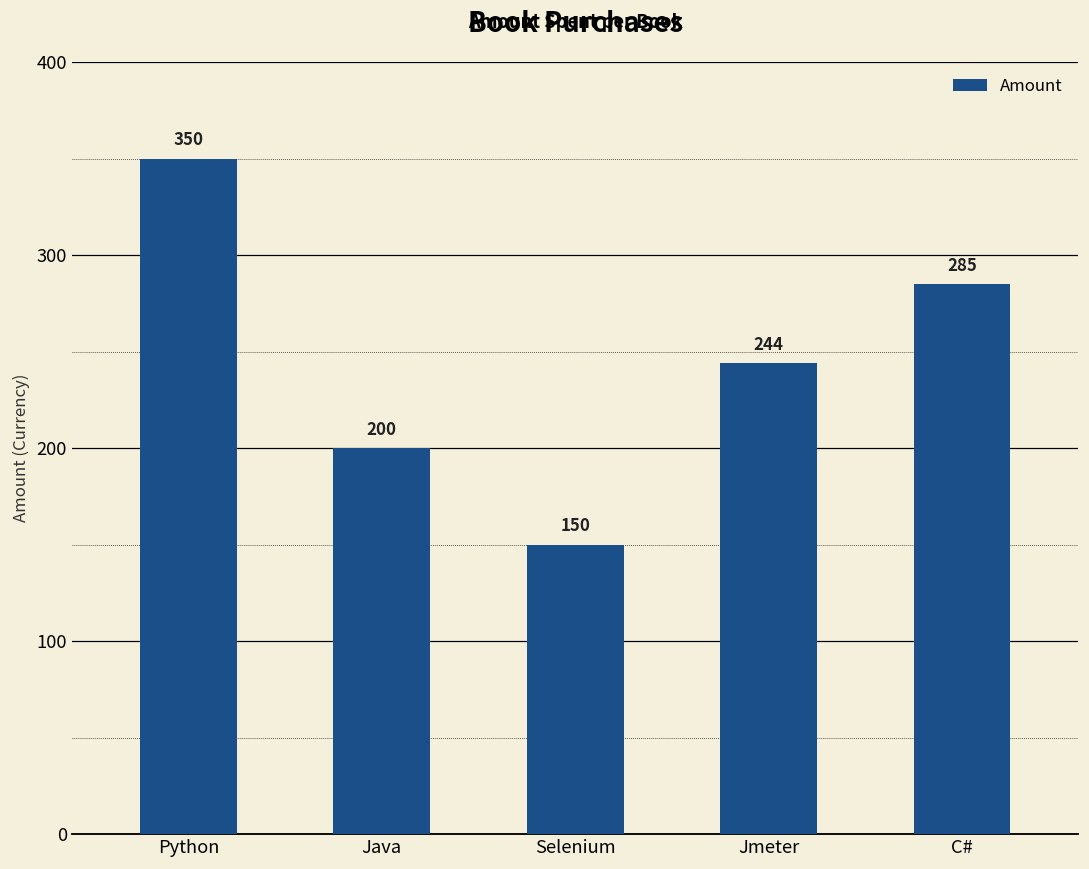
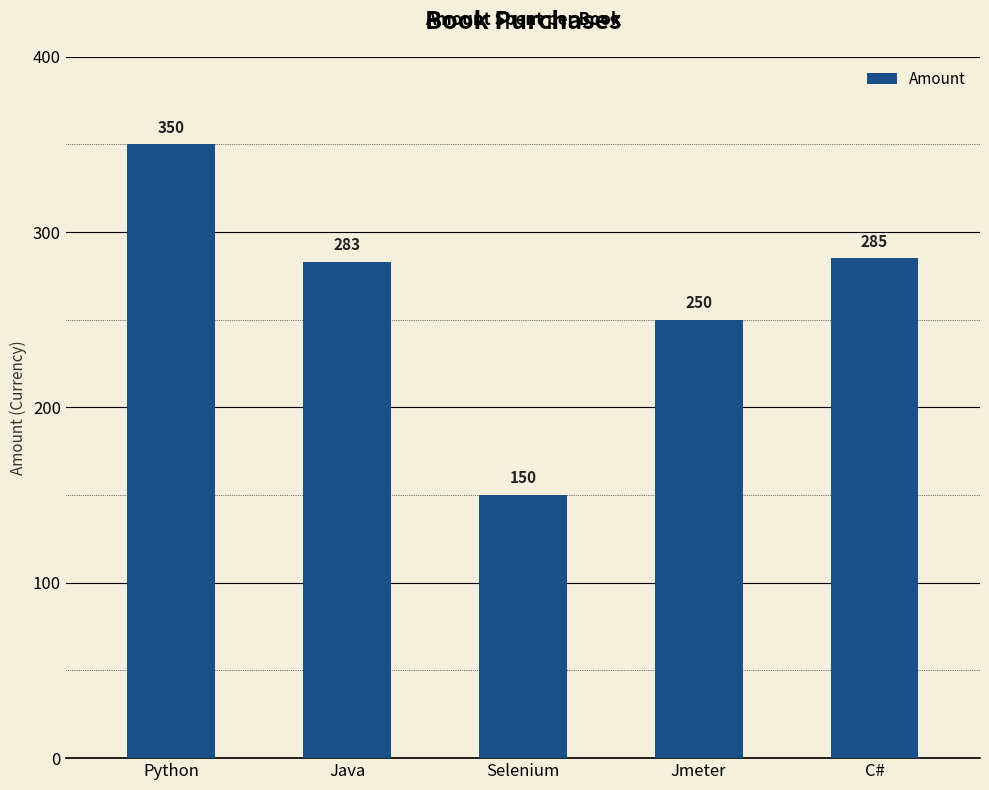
  {
    "Python": 350,
-   "Java": 200,
+   "Java": 283,
    "Selenium": 150,
-   "Jmeter": 244,
+   "Jmeter": 250,
    "C#": 285
  }
